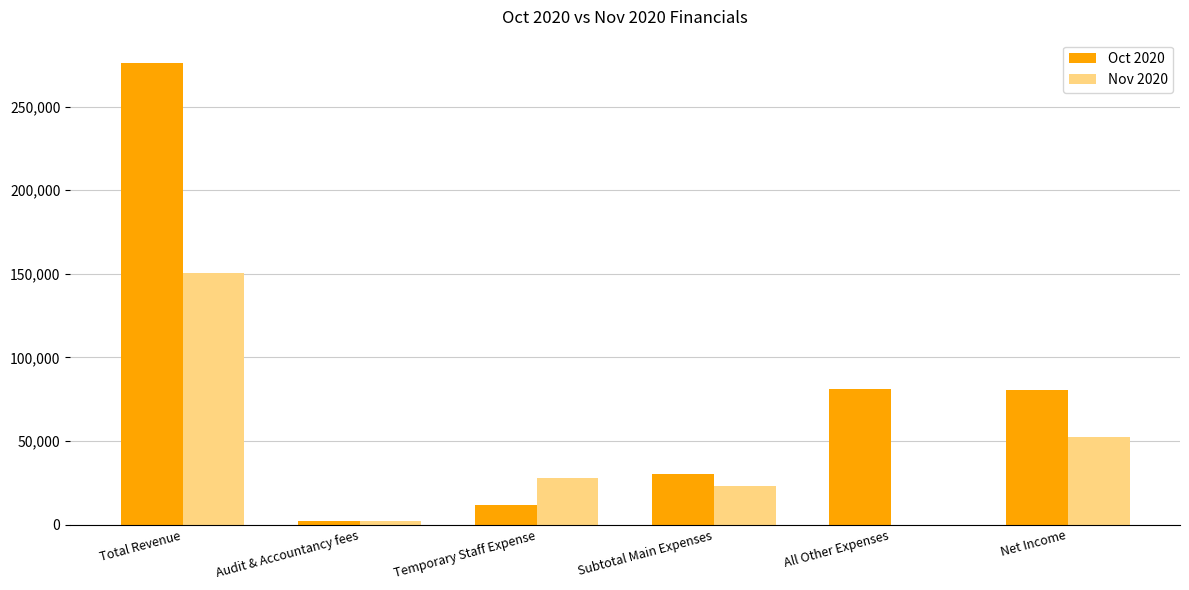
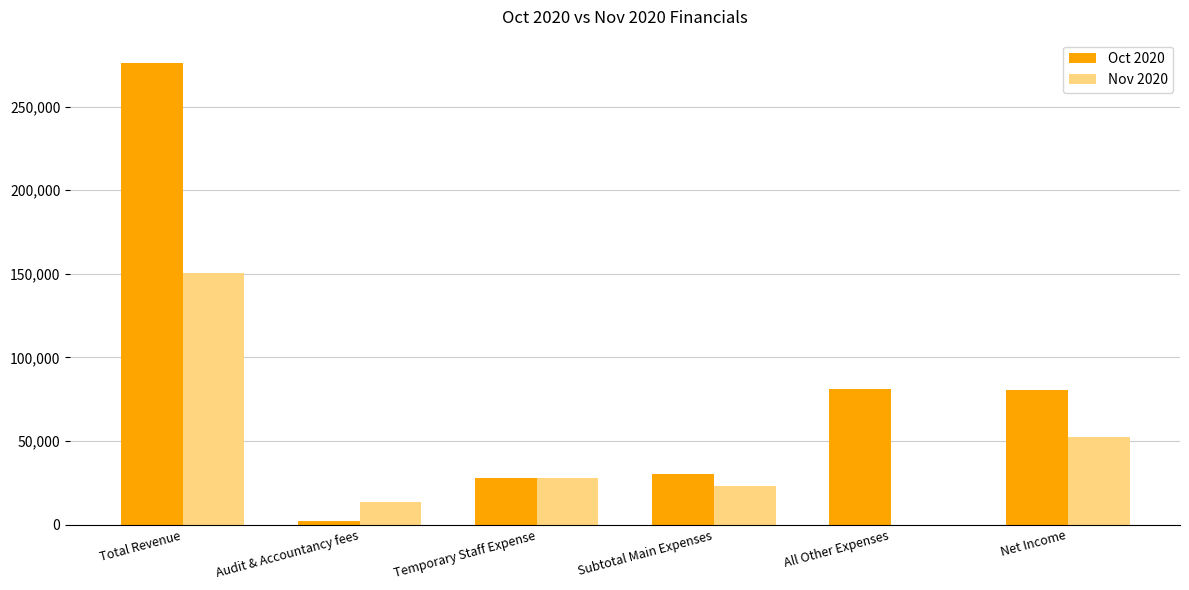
  {
    "Oct 2020": {
      "Total Revenue": "276,000",
      "Audit & Accountancy fees": "2,000",
-     "Temporary Staff Expense": "12,000",
+     "Temporary Staff Expense": "28,000",
      "Subtotal Main Expenses": "30,000",
      "All Other Expenses": "81,000",
      "Net Income": "80,000"
    },
    "Nov 2020": {
      "Total Revenue": "150,000",
-     "Audit & Accountancy fees": "2,000",
+     "Audit & Accountancy fees": "13,000",
      "Temporary Staff Expense": "28,000",
      "Subtotal Main Expenses": "23,000",
      "All Other Expenses": "0",
      "Net Income": "52,000"
    }
  }
